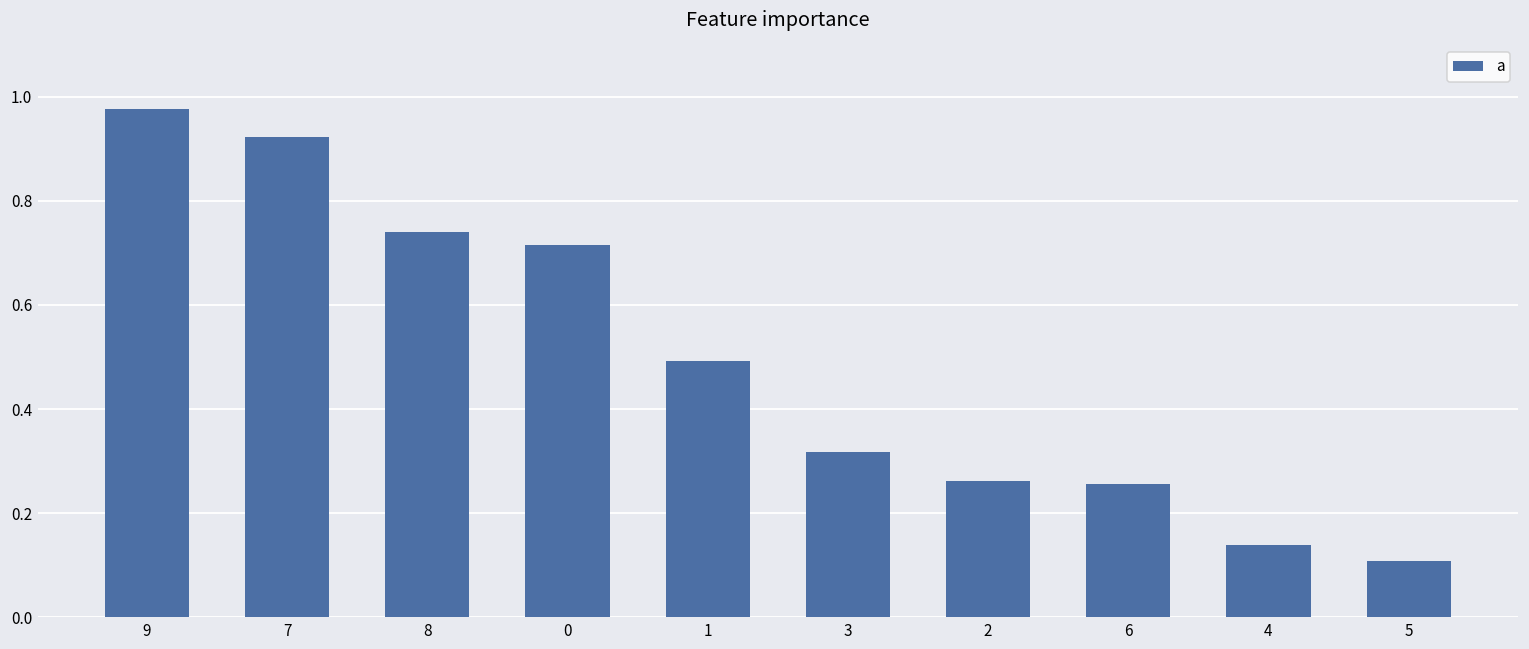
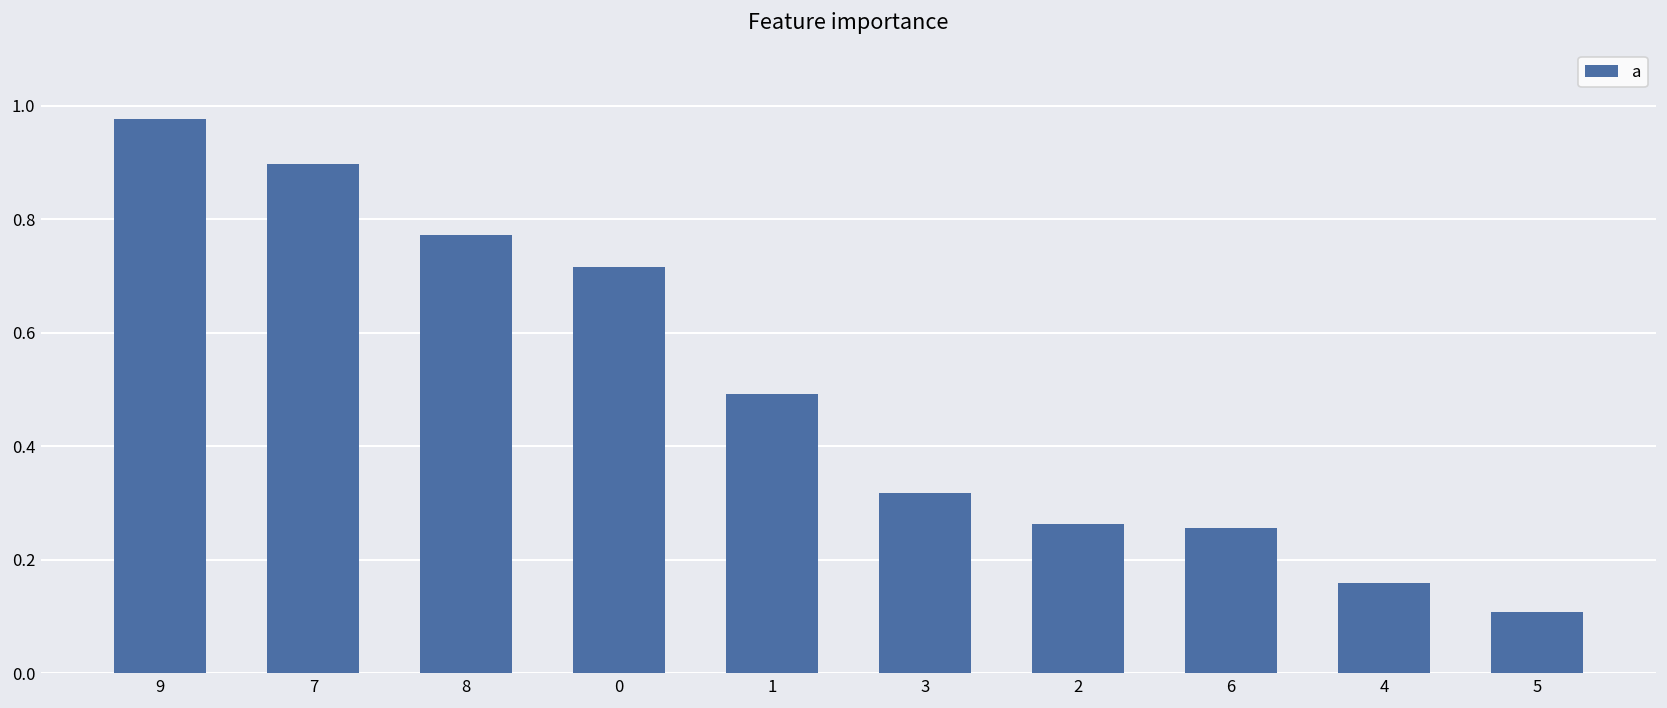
  {
    "9": 0.98,
-   "7": 0.92,
-   "8": 0.74,
+   "7": 0.90,
+   "8": 0.77,
    "0": 0.72,
    "1": 0.49,
    "3": 0.32,
    "2": 0.26,
    "6": 0.26,
-   "4": 0.14,
+   "4": 0.16,
    "5": 0.11
  }
